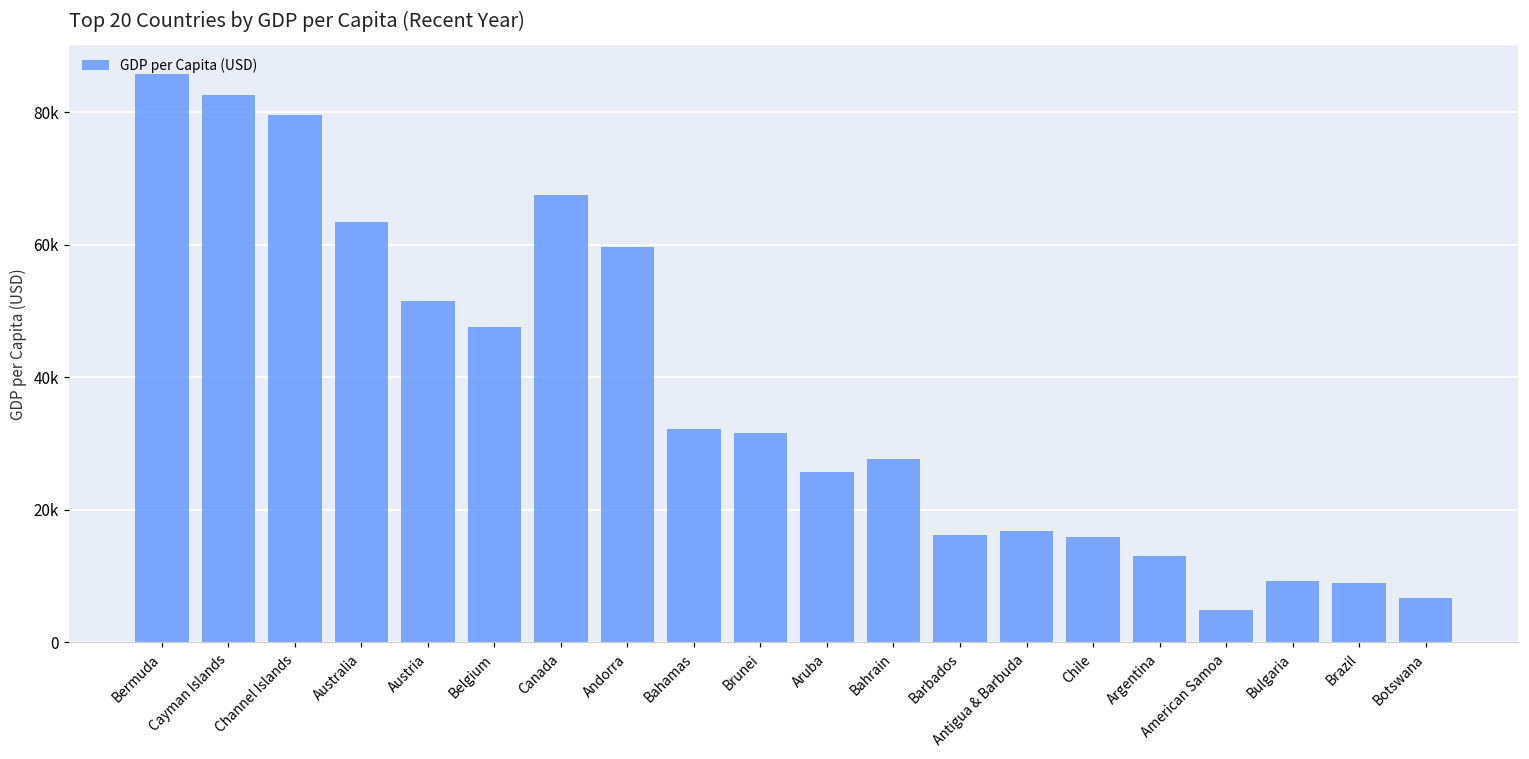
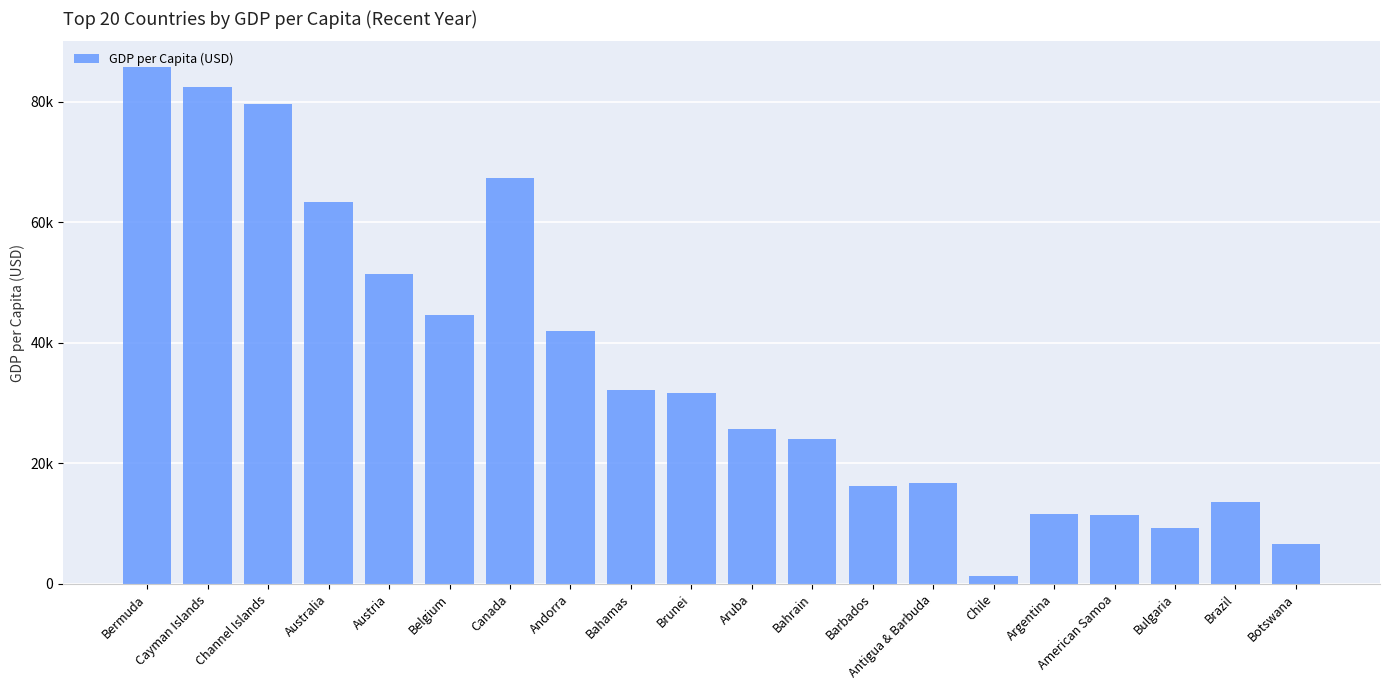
  {
    "Bermuda": 86000,
    "Cayman Islands": 82000,
    "Channel Islands": 80000,
    "Australia": 63000,
    "Austria": 51000,
-   "Belgium": 48000,
+   "Belgium": 45000,
    "Canada": 67000,
-   "Andorra": 60000,
+   "Andorra": 42000,
    "Bahamas": 32000,
    "Brunei": 32000,
    "Aruba": 26000,
-   "Bahrain": 28000,
+   "Bahrain": 24000,
    "Barbados": 16000,
    "Antigua & Barbuda": 17000,
-   "Chile": 16000,
-   "Argentina": 13000,
-   "American Samoa": 5000,
+   "Chile": 1000,
+   "Argentina": 12000,
+   "American Samoa": 11000,
    "Bulgaria": 9000,
-   "Brazil": 9000,
+   "Brazil": 14000,
    "Botswana": 7000
  }
